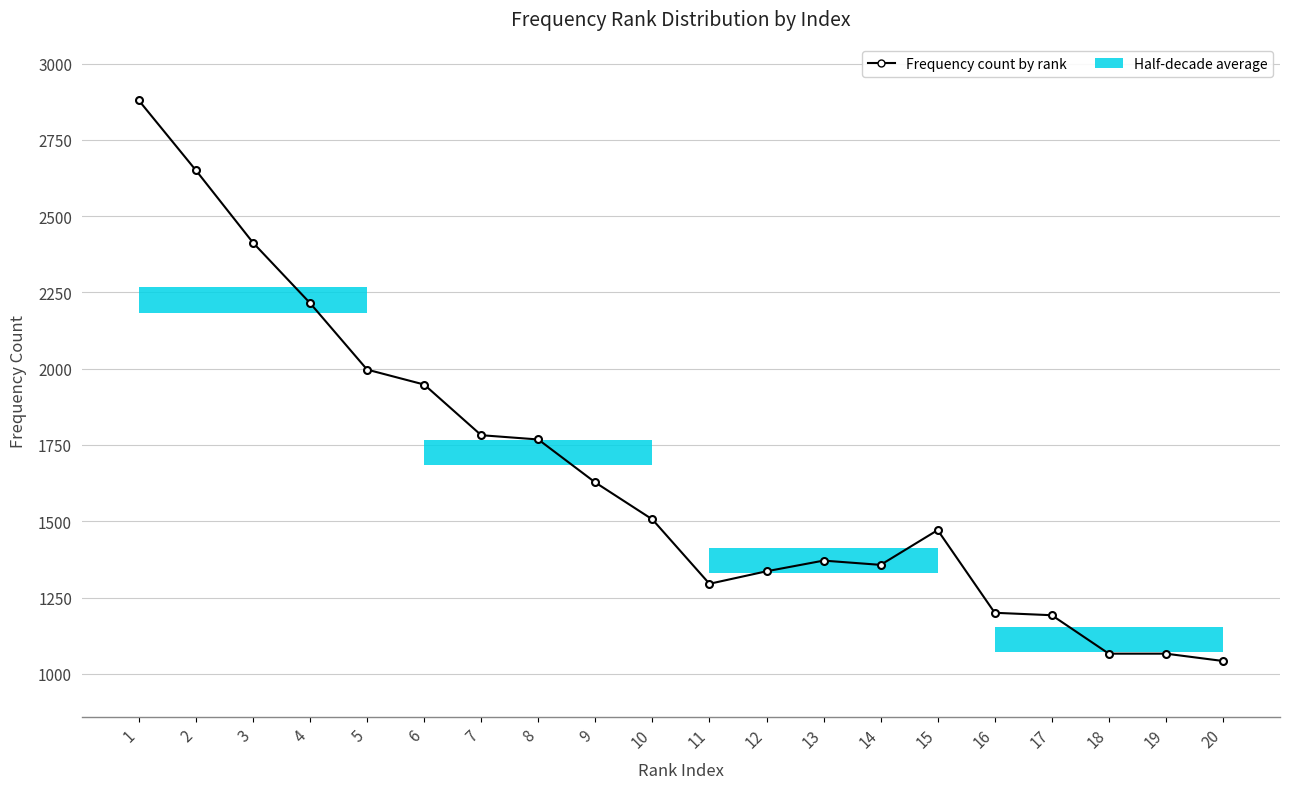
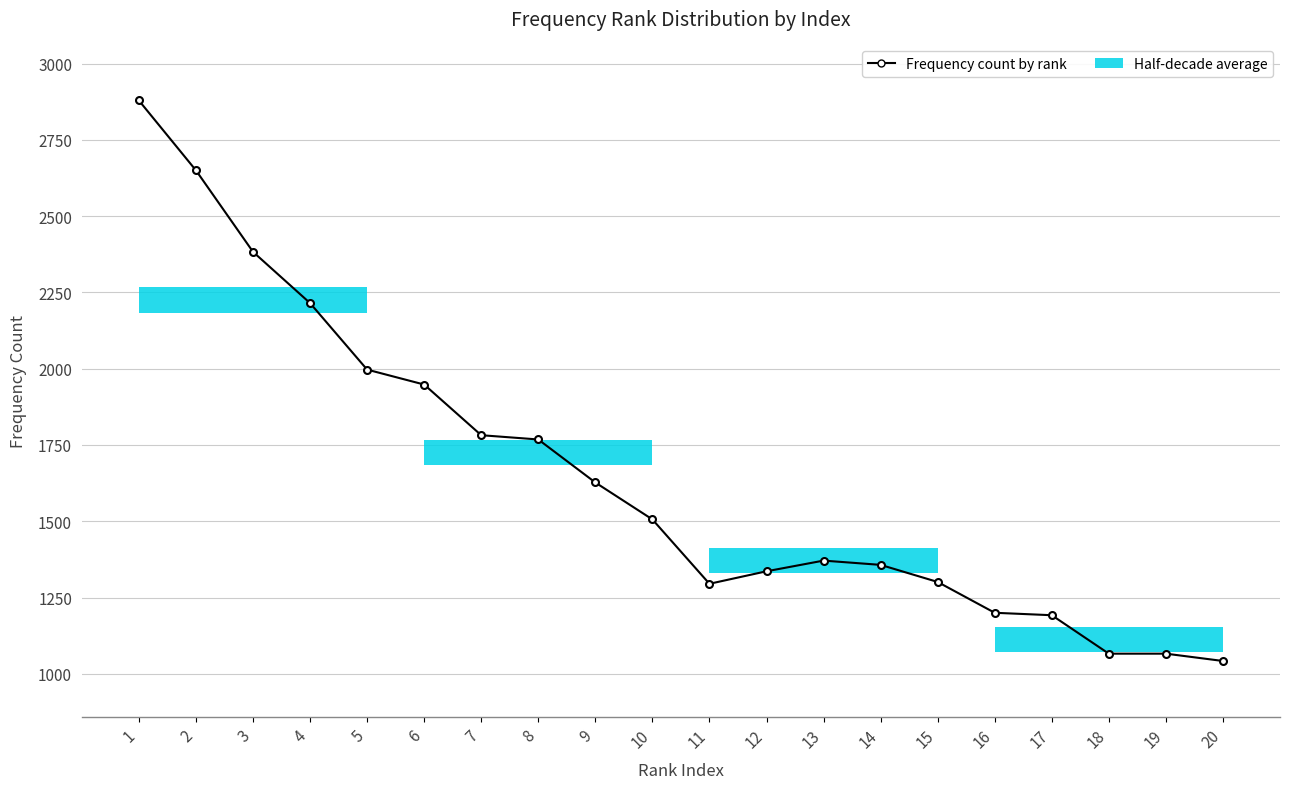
  {
    "1": 2880,
    "2": 2650,
-   "3": 2410,
+   "3": 2380,
    "4": 2220,
    "5": 2000,
    "6": 1950,
    "7": 1780,
    "8": 1770,
    "9": 1630,
    "10": 1510,
    "11": 1300,
    "12": 1340,
    "13": 1370,
    "14": 1360,
-   "15": 1470,
+   "15": 1300,
    "16": 1200,
    "17": 1190,
    "18": 1070,
    "19": 1070,
    "20": 1040
  }
